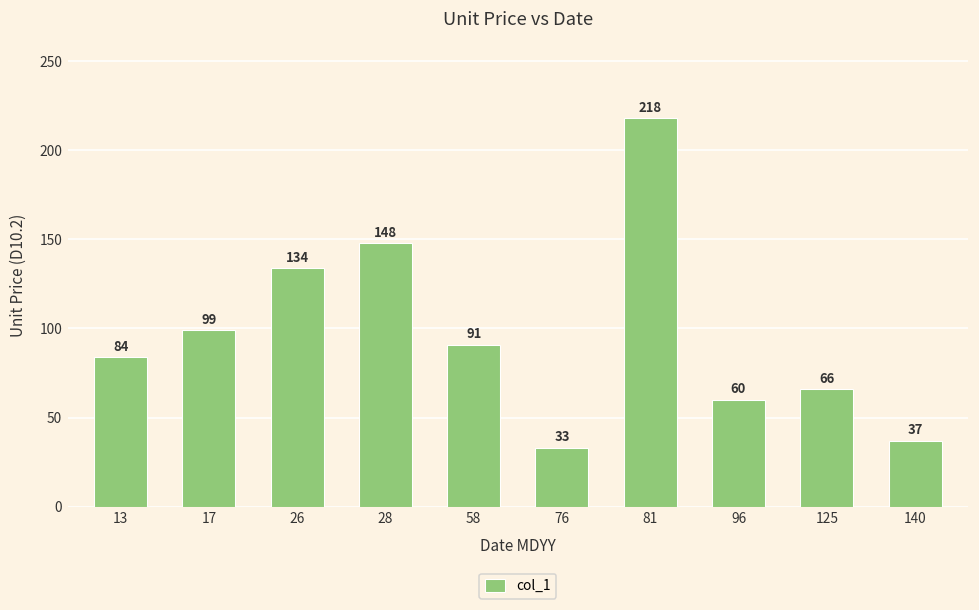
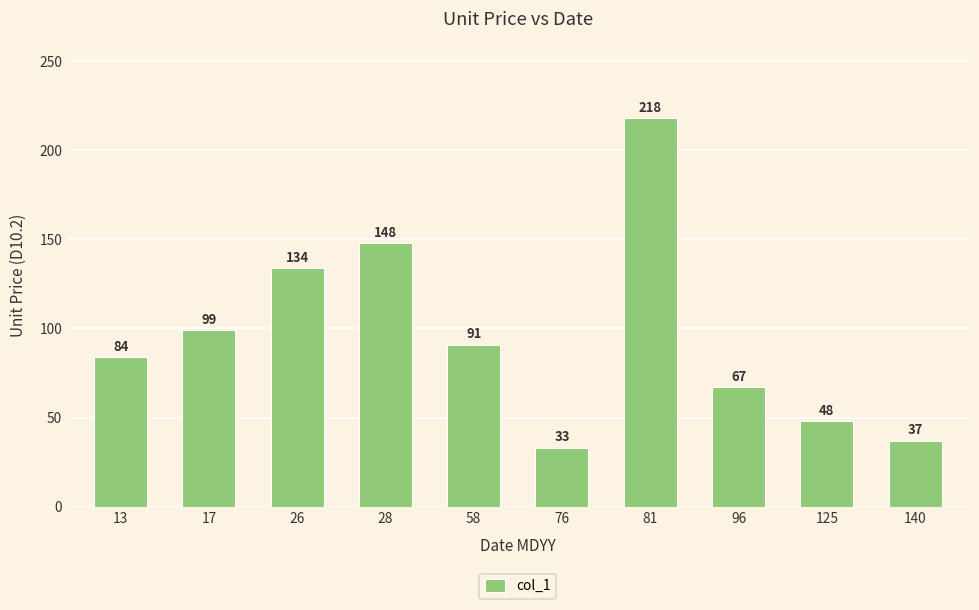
  {
    "13": 84,
    "17": 99,
    "26": 134,
    "28": 148,
    "58": 91,
    "76": 33,
    "81": 218,
-   "96": 60,
-   "125": 66,
+   "96": 67,
+   "125": 48,
    "140": 37
  }
